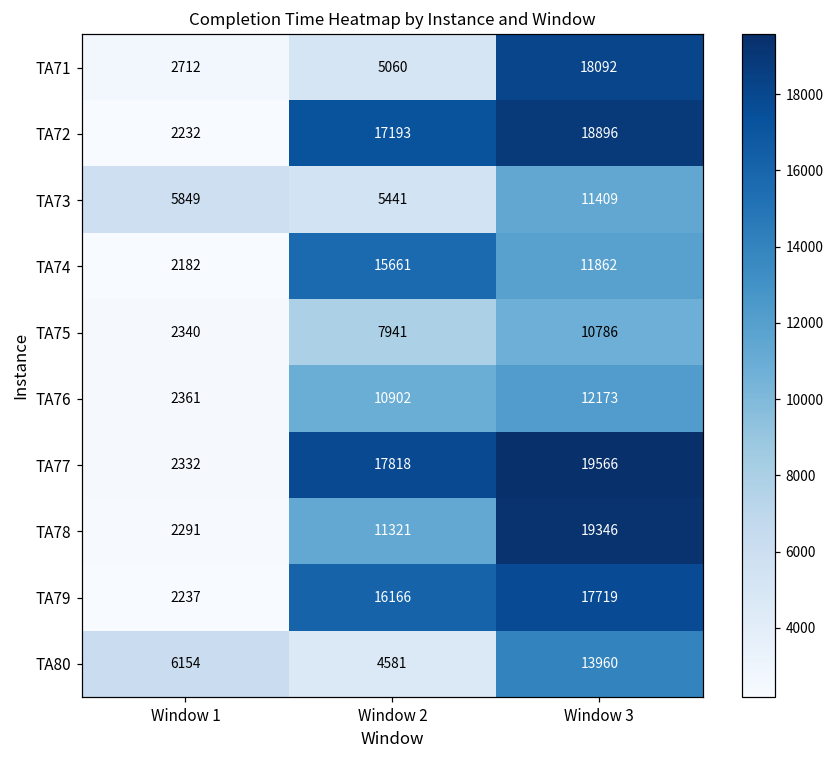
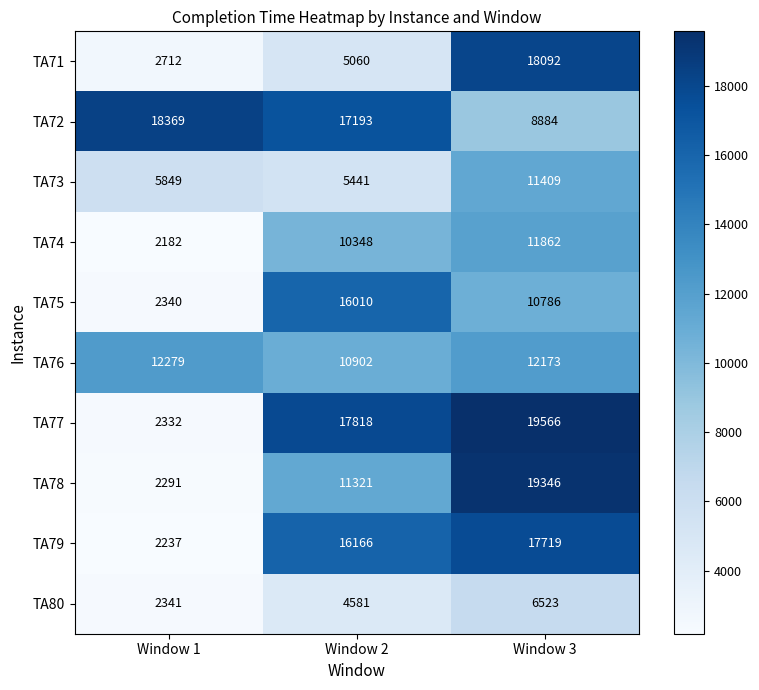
  {
    "TA71": {
      "Window 1": 2712,
      "Window 2": 5060,
      "Window 3": 18092
    },
    "TA72": {
-     "Window 1": 2232,
+     "Window 1": 18369,
      "Window 2": 17193,
-     "Window 3": 18896
+     "Window 3": 8884
    },
    "TA73": {
      "Window 1": 5849,
      "Window 2": 5441,
      "Window 3": 11409
    },
    "TA74": {
      "Window 1": 2182,
-     "Window 2": 15661,
+     "Window 2": 10348,
      "Window 3": 11862
    },
    "TA75": {
      "Window 1": 2340,
-     "Window 2": 7941,
+     "Window 2": 16010,
      "Window 3": 10786
    },
    "TA76": {
-     "Window 1": 2361,
+     "Window 1": 12279,
      "Window 2": 10902,
      "Window 3": 12173
    },
    "TA77": {
      "Window 1": 2332,
      "Window 2": 17818,
      "Window 3": 19566
    },
    "TA78": {
      "Window 1": 2291,
      "Window 2": 11321,
      "Window 3": 19346
    },
    "TA79": {
      "Window 1": 2237,
      "Window 2": 16166,
      "Window 3": 17719
    },
    "TA80": {
-     "Window 1": 6154,
+     "Window 1": 2341,
      "Window 2": 4581,
-     "Window 3": 13960
+     "Window 3": 6523
    }
  }
